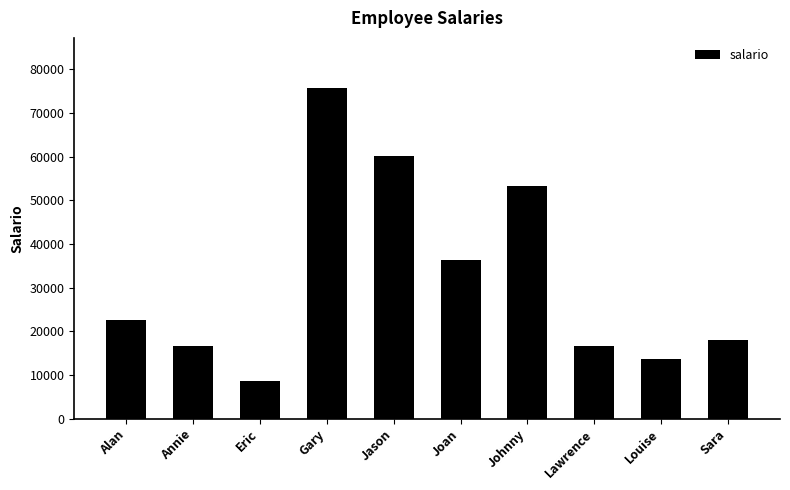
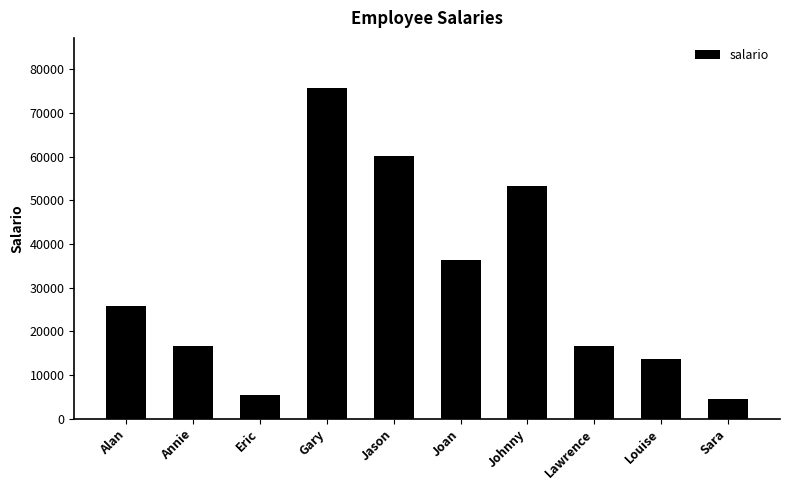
  {
-   "Alan": 23000,
+   "Alan": 26000,
    "Annie": 17000,
-   "Eric": 9000,
+   "Eric": 5000,
    "Gary": 76000,
    "Jason": 60000,
    "Joan": 36000,
    "Johnny": 53000,
    "Lawrence": 17000,
    "Louise": 14000,
-   "Sara": 18000
+   "Sara": 4000
  }
